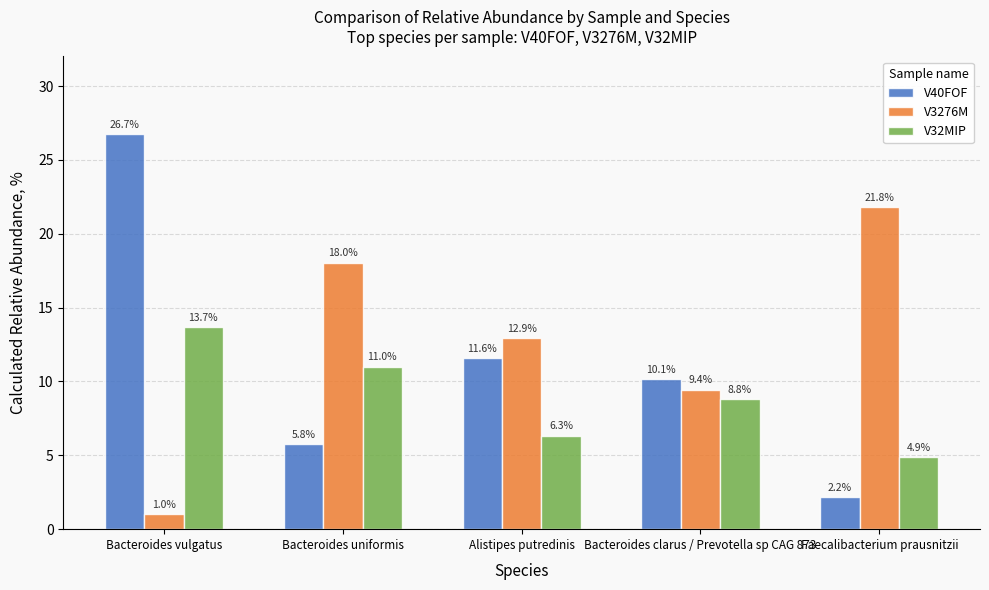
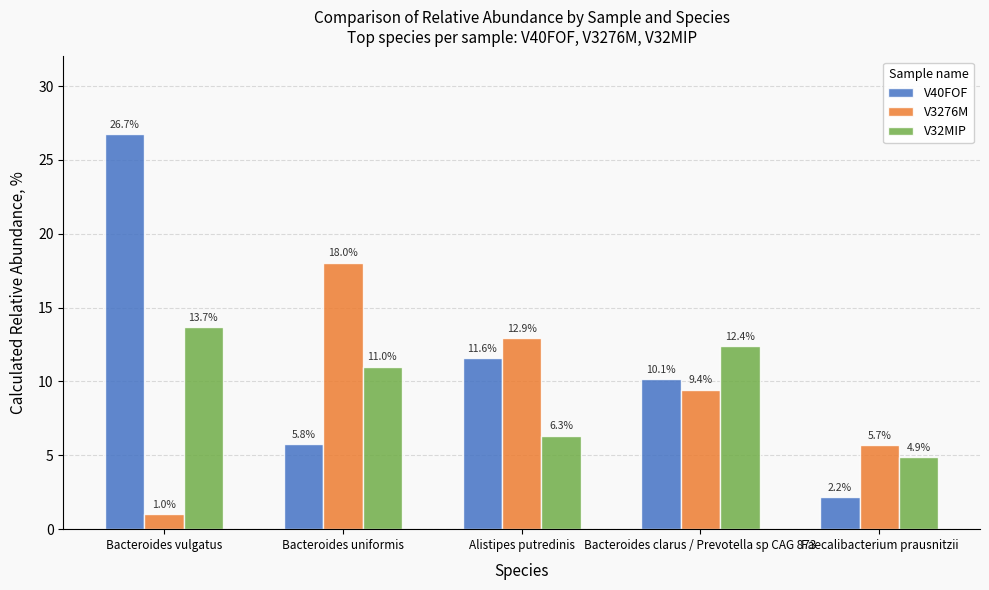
  {
    "V40FOF": {
      "Bacteroides vulgatus": "26.7%",
      "Bacteroides uniformis": "5.8%",
      "Alistipes putredinis": "11.6%",
      "Bacteroides clarus / Prevotella sp CAG 873": "10.1%",
      "Faecalibacterium prausnitzii": "2.2%"
    },
    "V3276M": {
      "Bacteroides vulgatus": "1.0%",
      "Bacteroides uniformis": "18.0%",
      "Alistipes putredinis": "12.9%",
      "Bacteroides clarus / Prevotella sp CAG 873": "9.4%",
-     "Faecalibacterium prausnitzii": "21.8%"
+     "Faecalibacterium prausnitzii": "5.7%"
    },
    "V32MIP": {
      "Bacteroides vulgatus": "13.7%",
      "Bacteroides uniformis": "11.0%",
      "Alistipes putredinis": "6.3%",
-     "Bacteroides clarus / Prevotella sp CAG 873": "8.8%",
+     "Bacteroides clarus / Prevotella sp CAG 873": "12.4%",
      "Faecalibacterium prausnitzii": "4.9%"
    }
  }
